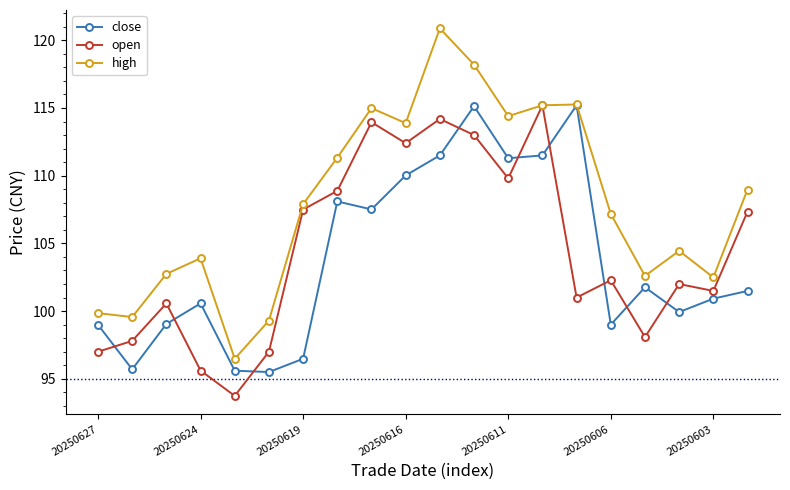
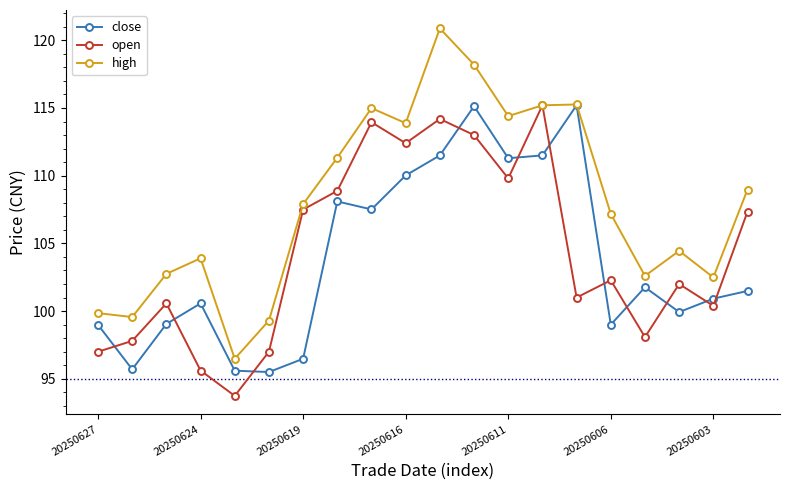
  {
    "close": {
      "20250627": 99.0,
      "20250624": 100.6,
      "20250619": 96.5,
      "20250616": 110.0,
      "20250611": 111.3,
      "20250606": 99.0,
      "20250603": 100.9
    },
    "open": {
      "20250627": 97.0,
      "20250624": 95.6,
      "20250619": 107.5,
      "20250616": 112.4,
      "20250611": 109.8,
      "20250606": 102.3,
-     "20250603": 101.5
+     "20250603": 100.4
    },
    "high": {
      "20250627": 99.9,
      "20250624": 103.9,
      "20250619": 107.9,
      "20250616": 113.9,
      "20250611": 114.4,
      "20250606": 107.2,
      "20250603": 102.5
    }
  }
